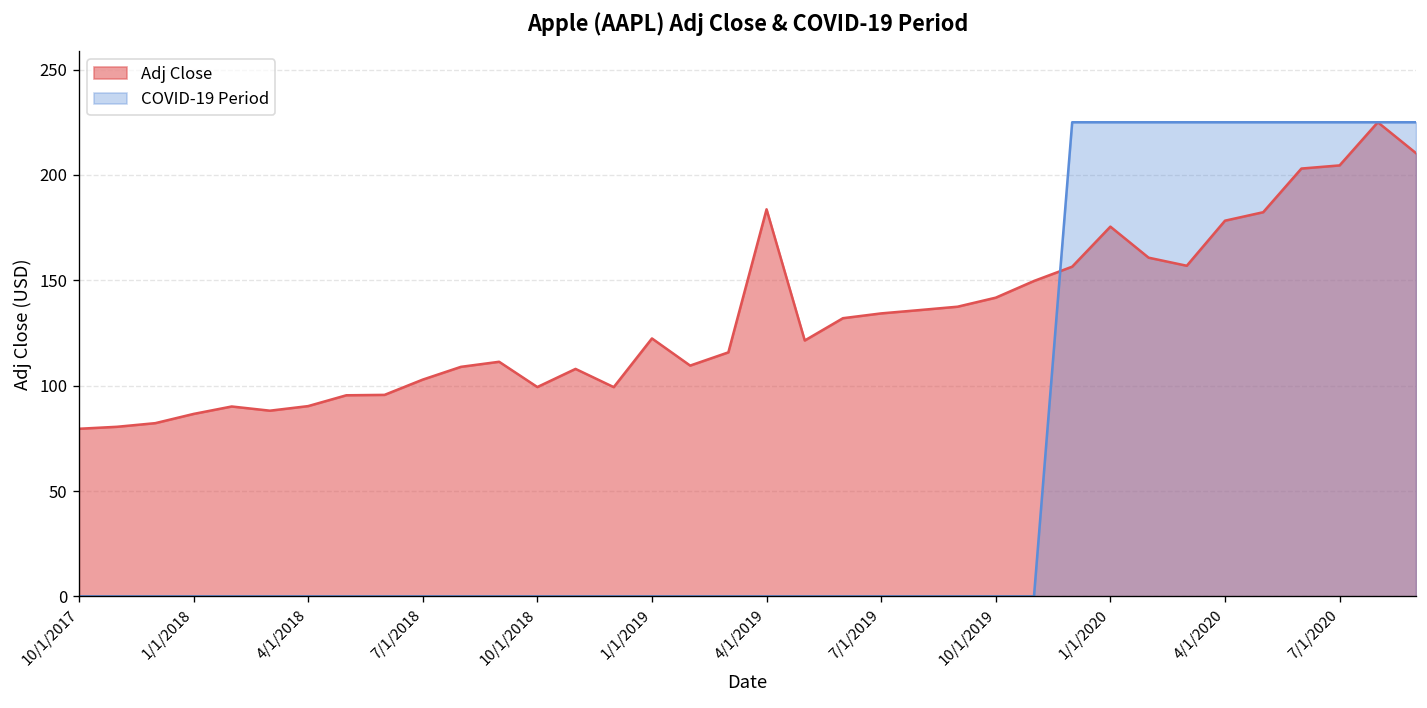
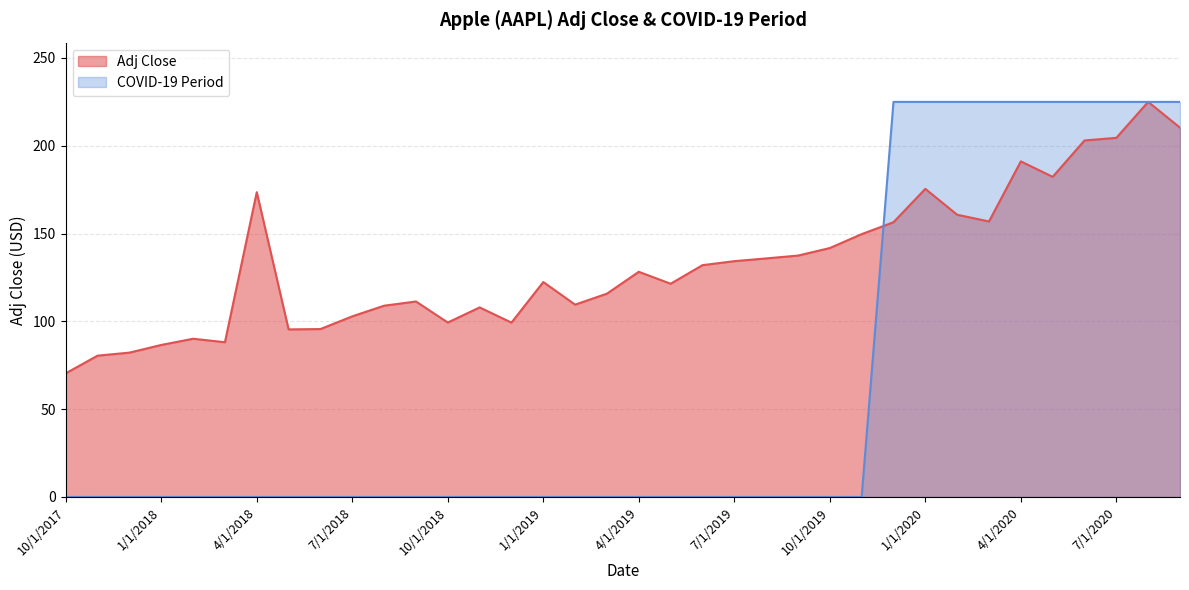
  {
    "Adj Close": {
-     "10/1/2017": 80,
+     "10/1/2017": 70,
      "1/1/2018": 87,
-     "4/1/2018": 90,
+     "4/1/2018": 174,
      "7/1/2018": 103,
      "10/1/2018": 99,
      "1/1/2019": 122,
-     "4/1/2019": 184,
+     "4/1/2019": 128,
      "7/1/2019": 134,
      "10/1/2019": 142,
      "1/1/2020": 175,
-     "4/1/2020": 178,
+     "4/1/2020": 191,
      "7/1/2020": 205
    }
  }
